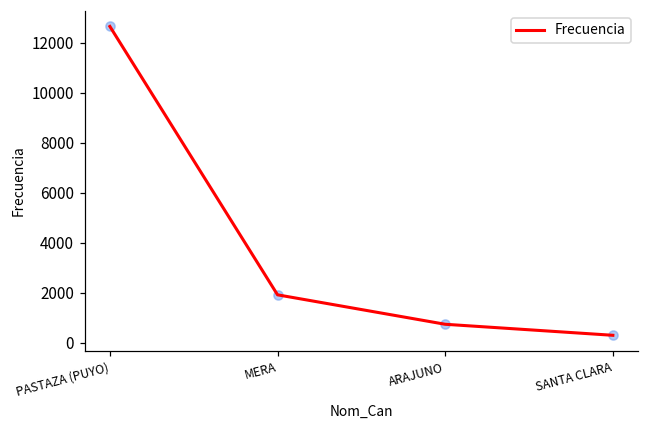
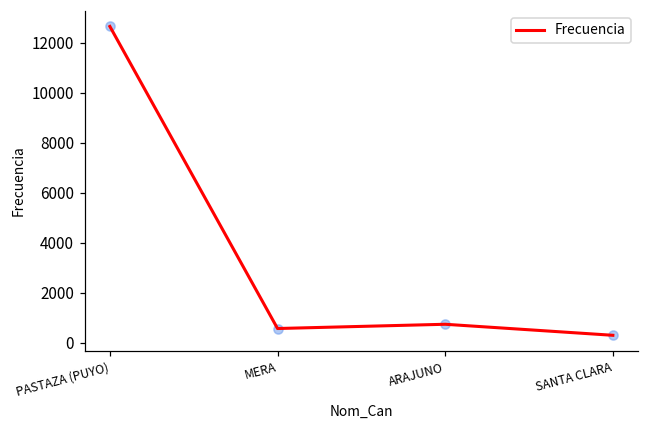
  {
    "PASTAZA (PUYO)": 12600,
-   "MERA": 1900,
+   "MERA": 600,
    "ARAJUNO": 700,
    "SANTA CLARA": 300
  }
